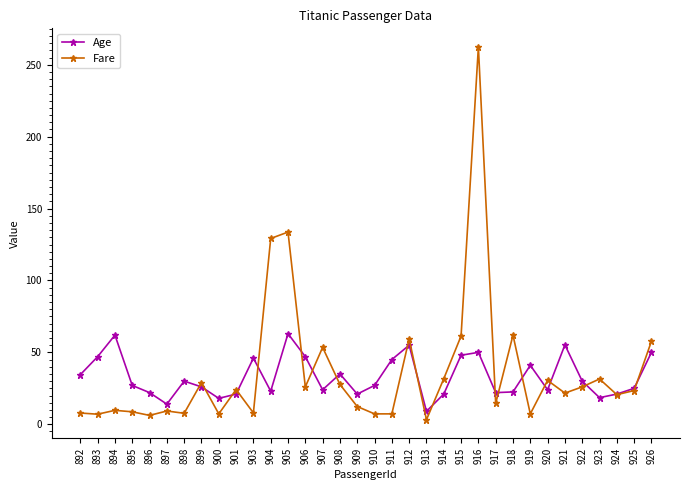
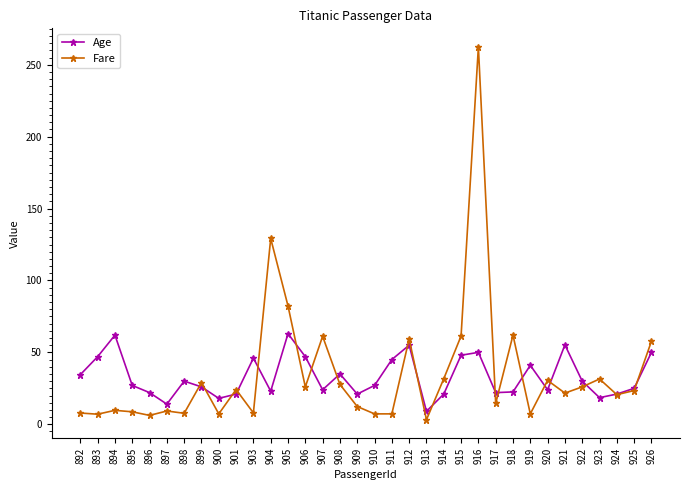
  {
    "Age": {
      "892": 35,
      "893": 47,
      "894": 62,
      "895": 27,
      "896": 22,
      "897": 14,
      "898": 30,
      "899": 26,
      "900": 18,
      "901": 21,
      "903": 46,
      "904": 23,
      "905": 63,
      "906": 47,
      "907": 24,
      "908": 35,
      "909": 21,
      "910": 27,
      "911": 45,
      "912": 55,
      "913": 9,
      "914": 21,
      "915": 48,
      "916": 50,
      "917": 22,
      "918": 23,
      "919": 41,
      "920": 24,
      "921": 55,
      "922": 30,
      "923": 19,
      "926": 50
    },
    "Fare": {
      "892": 8,
      "893": 7,
      "894": 10,
      "895": 9,
      "896": 6,
      "897": 9,
      "898": 8,
      "899": 29,
      "900": 7,
      "901": 24,
      "903": 8,
      "904": 129,
-     "905": 134,
+     "905": 82,
      "906": 26,
-     "907": 53,
+     "907": 61,
      "908": 28,
      "909": 12,
      "910": 7,
      "911": 7,
      "912": 59,
      "913": 3,
      "914": 32,
      "915": 61,
      "916": 262,
      "917": 15,
      "918": 62,
      "919": 7,
      "920": 31,
      "921": 22,
      "922": 26,
      "923": 32,
      "926": 58
    }
  }
